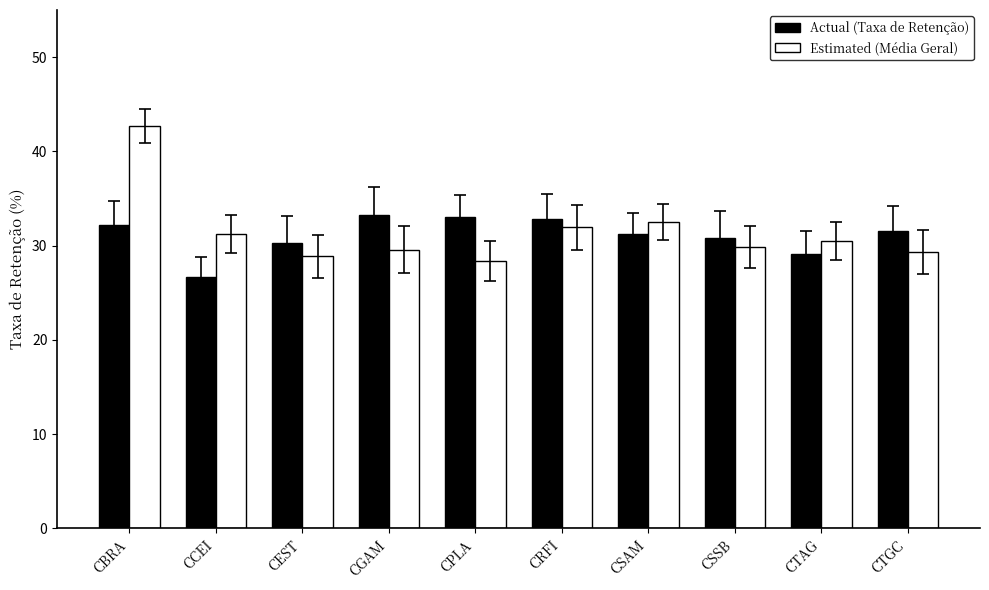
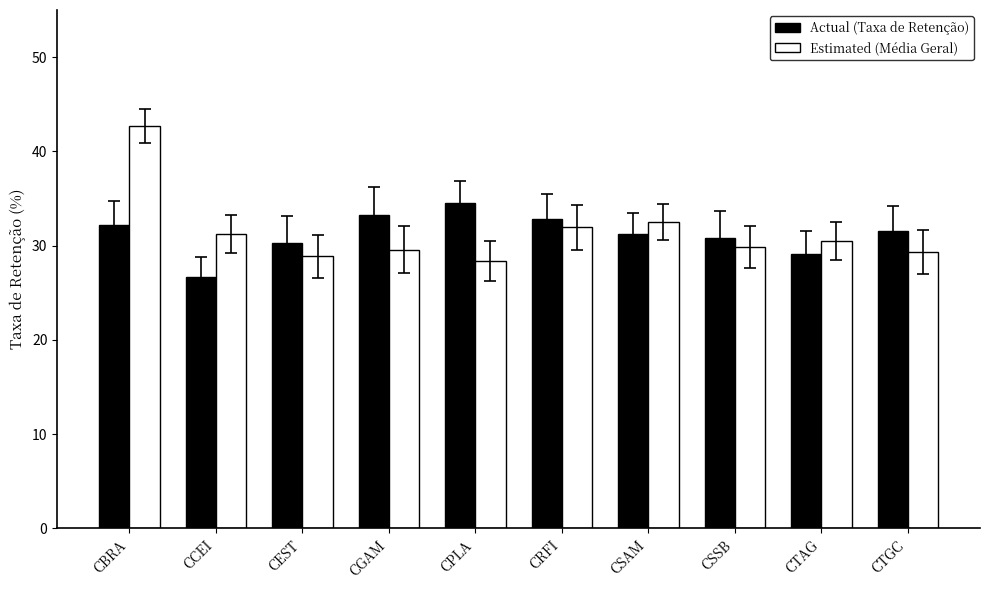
  {
    "Actual (Taxa de Retenção)": {
      "CBRA": 32,
      "CCEI": 27,
      "CEST": 30,
      "CGAM": 33,
-     "CPLA": 33,
+     "CPLA": 35,
      "CRFI": 33,
      "CSAM": 31,
      "CSSB": 31,
      "CTAG": 29,
      "CTGC": 32
    },
    "Estimated (Média Geral)": {
      "CBRA": 43,
      "CCEI": 31,
      "CEST": 29,
      "CGAM": 30,
      "CPLA": 28,
      "CRFI": 32,
      "CSAM": 32,
      "CSSB": 30,
      "CTAG": 30,
      "CTGC": 29
    }
  }
